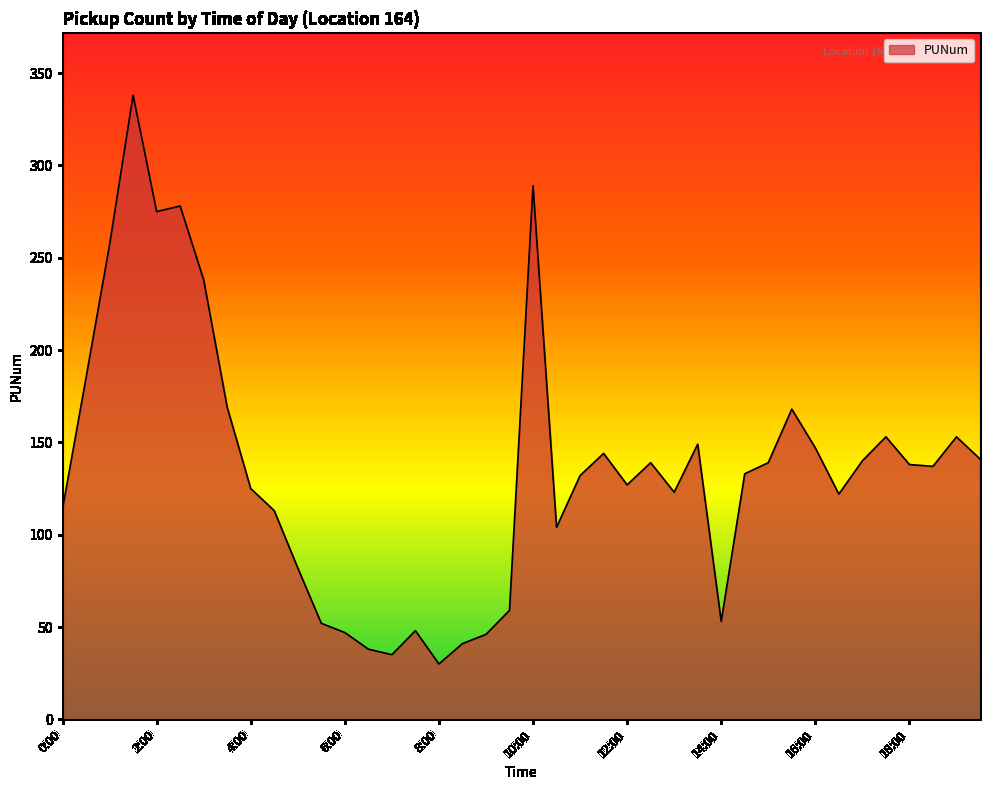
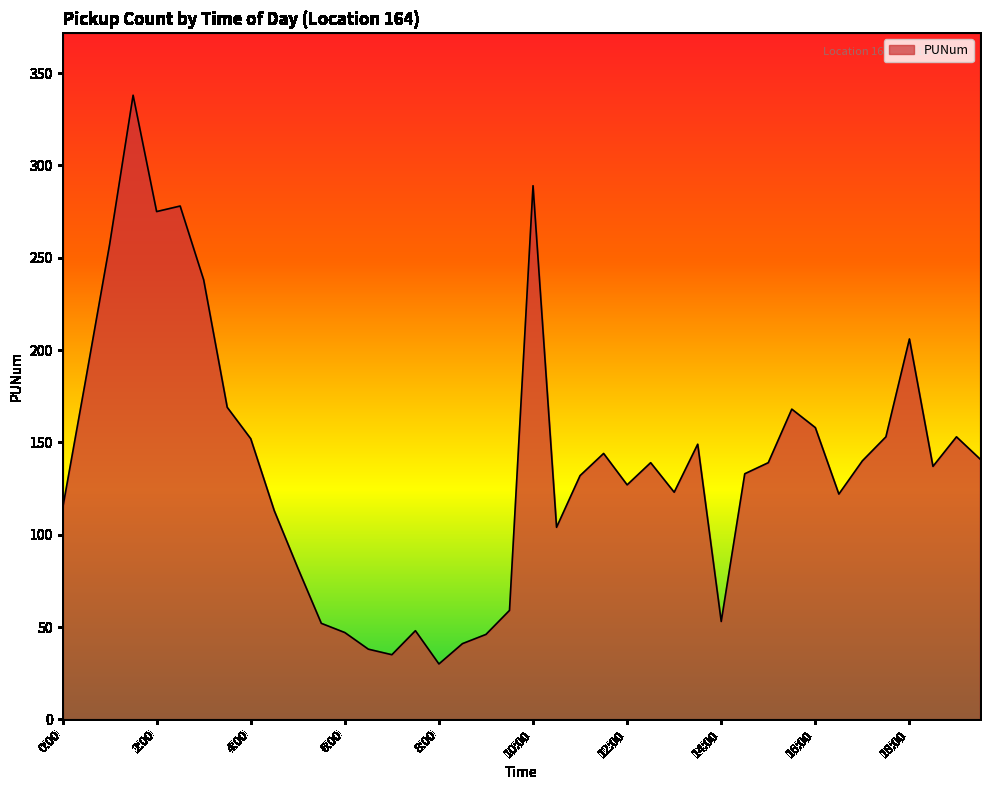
  {
    "0:00": 114,
    "2:00": 275,
-   "4:00": 125,
+   "4:00": 152,
    "6:00": 47,
    "8:00": 30,
    "10:00": 289,
    "12:00": 127,
    "14:00": 53,
-   "16:00": 147,
-   "18:00": 138
+   "16:00": 158,
+   "18:00": 206
  }
